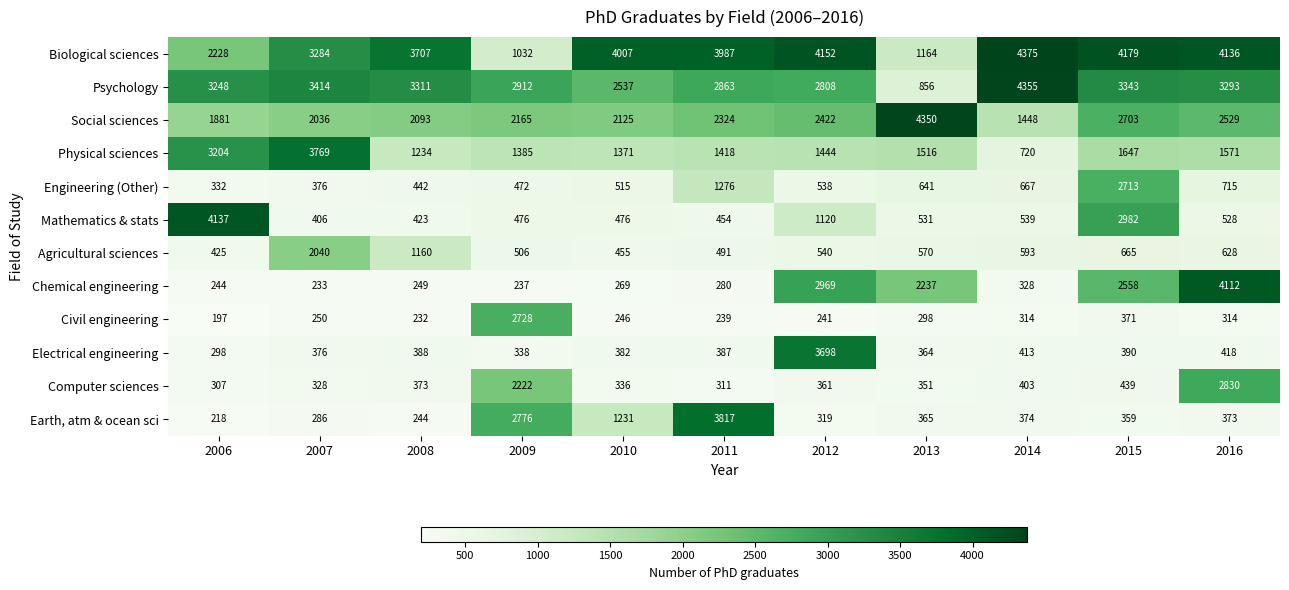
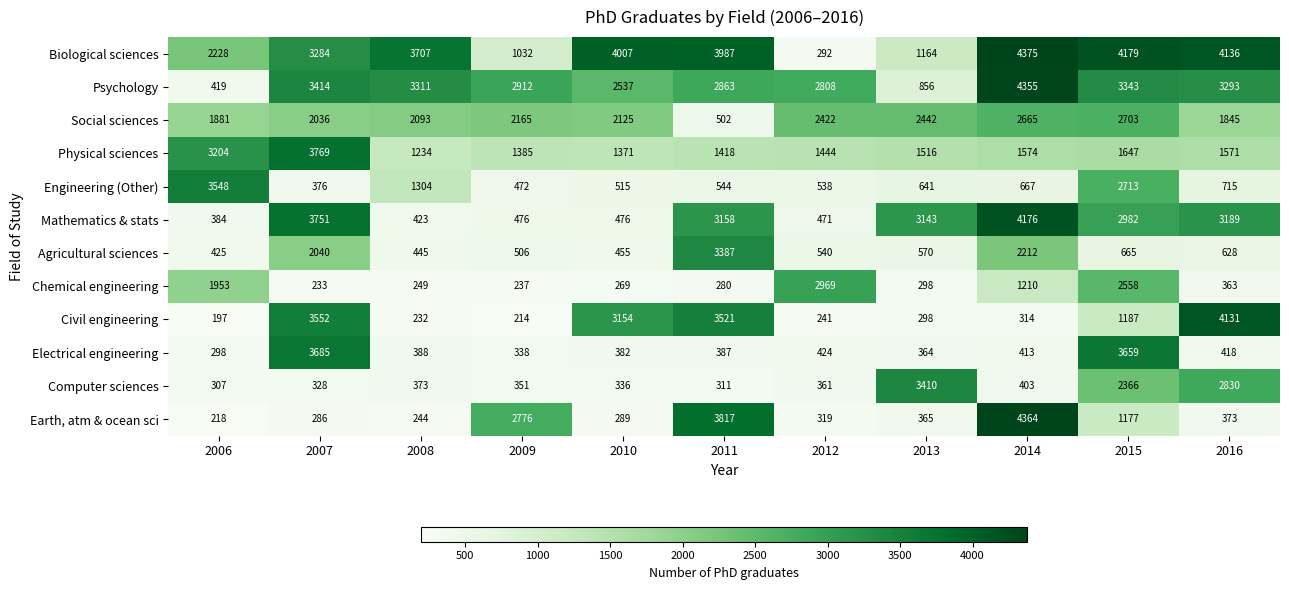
  {
    "Biological sciences": {
      "2006": 2228,
      "2007": 3284,
      "2008": 3707,
      "2009": 1032,
      "2010": 4007,
      "2011": 3987,
-     "2012": 4152,
+     "2012": 292,
      "2013": 1164,
      "2014": 4375,
      "2015": 4179,
      "2016": 4136
    },
    "Psychology": {
-     "2006": 3248,
+     "2006": 419,
      "2007": 3414,
      "2008": 3311,
      "2009": 2912,
      "2010": 2537,
      "2011": 2863,
      "2012": 2808,
      "2013": 856,
      "2014": 4355,
      "2015": 3343,
      "2016": 3293
    },
    "Social sciences": {
      "2006": 1881,
      "2007": 2036,
      "2008": 2093,
      "2009": 2165,
      "2010": 2125,
-     "2011": 2324,
+     "2011": 502,
      "2012": 2422,
-     "2013": 4350,
-     "2014": 1448,
+     "2013": 2442,
+     "2014": 2665,
      "2015": 2703,
-     "2016": 2529
+     "2016": 1845
    },
    "Physical sciences": {
      "2006": 3204,
      "2007": 3769,
      "2008": 1234,
      "2009": 1385,
      "2010": 1371,
      "2011": 1418,
      "2012": 1444,
      "2013": 1516,
-     "2014": 720,
+     "2014": 1574,
      "2015": 1647,
      "2016": 1571
    },
    "Engineering (Other)": {
-     "2006": 332,
+     "2006": 3548,
      "2007": 376,
-     "2008": 442,
+     "2008": 1304,
      "2009": 472,
      "2010": 515,
-     "2011": 1276,
+     "2011": 544,
      "2012": 538,
      "2013": 641,
      "2014": 667,
      "2015": 2713,
      "2016": 715
    },
    "Mathematics & stats": {
-     "2006": 4137,
-     "2007": 406,
+     "2006": 384,
+     "2007": 3751,
      "2008": 423,
      "2009": 476,
      "2010": 476,
-     "2011": 454,
-     "2012": 1120,
-     "2013": 531,
-     "2014": 539,
+     "2011": 3158,
+     "2012": 471,
+     "2013": 3143,
+     "2014": 4176,
      "2015": 2982,
-     "2016": 528
+     "2016": 3189
    },
    "Agricultural sciences": {
      "2006": 425,
      "2007": 2040,
-     "2008": 1160,
+     "2008": 445,
      "2009": 506,
      "2010": 455,
-     "2011": 491,
+     "2011": 3387,
      "2012": 540,
      "2013": 570,
-     "2014": 593,
+     "2014": 2212,
      "2015": 665,
      "2016": 628
    },
    "Chemical engineering": {
-     "2006": 244,
+     "2006": 1953,
      "2007": 233,
      "2008": 249,
      "2009": 237,
      "2010": 269,
      "2011": 280,
      "2012": 2969,
-     "2013": 2237,
-     "2014": 328,
+     "2013": 298,
+     "2014": 1210,
      "2015": 2558,
-     "2016": 4112
+     "2016": 363
    },
    "Civil engineering": {
      "2006": 197,
-     "2007": 250,
+     "2007": 3552,
      "2008": 232,
-     "2009": 2728,
-     "2010": 246,
-     "2011": 239,
+     "2009": 214,
+     "2010": 3154,
+     "2011": 3521,
      "2012": 241,
      "2013": 298,
      "2014": 314,
-     "2015": 371,
-     "2016": 314
+     "2015": 1187,
+     "2016": 4131
    },
    "Electrical engineering": {
      "2006": 298,
-     "2007": 376,
+     "2007": 3685,
      "2008": 388,
      "2009": 338,
      "2010": 382,
      "2011": 387,
-     "2012": 3698,
+     "2012": 424,
      "2013": 364,
      "2014": 413,
-     "2015": 390,
+     "2015": 3659,
      "2016": 418
    },
    "Computer sciences": {
      "2006": 307,
      "2007": 328,
      "2008": 373,
-     "2009": 2222,
+     "2009": 351,
      "2010": 336,
      "2011": 311,
      "2012": 361,
-     "2013": 351,
+     "2013": 3410,
      "2014": 403,
-     "2015": 439,
+     "2015": 2366,
      "2016": 2830
    },
    "Earth, atm & ocean sci": {
      "2006": 218,
      "2007": 286,
      "2008": 244,
      "2009": 2776,
-     "2010": 1231,
+     "2010": 289,
      "2011": 3817,
      "2012": 319,
      "2013": 365,
-     "2014": 374,
-     "2015": 359,
+     "2014": 4364,
+     "2015": 1177,
      "2016": 373
    }
  }
